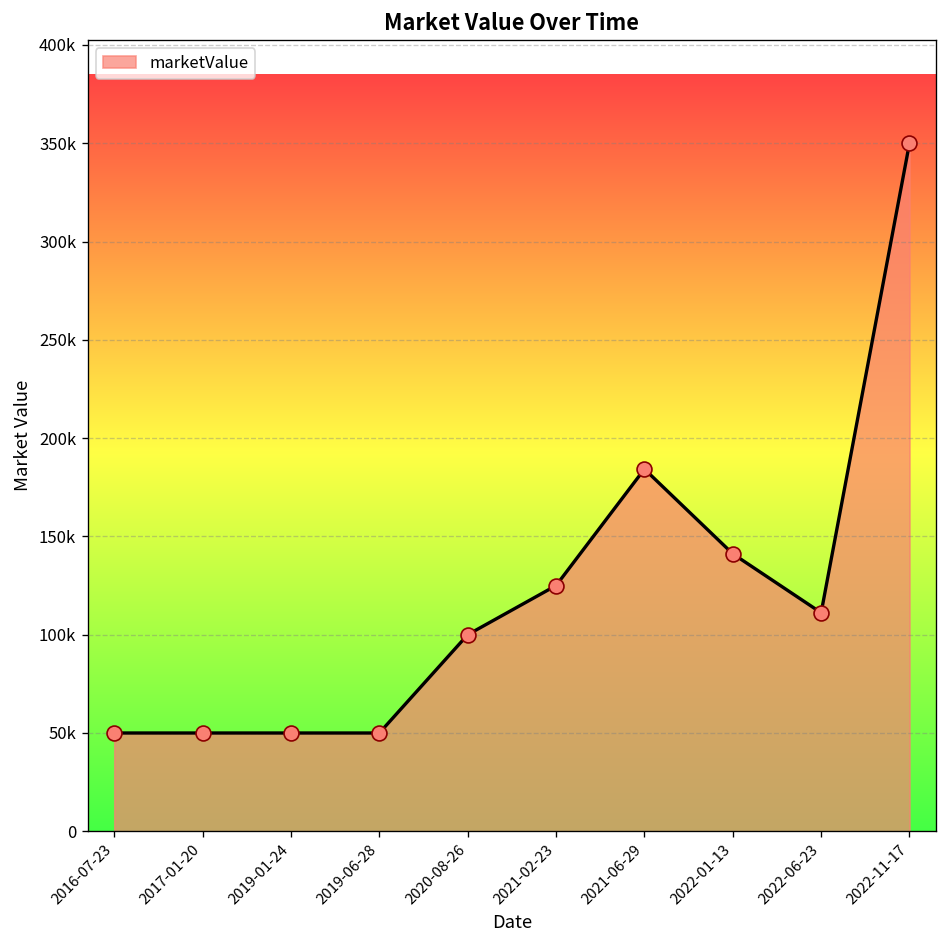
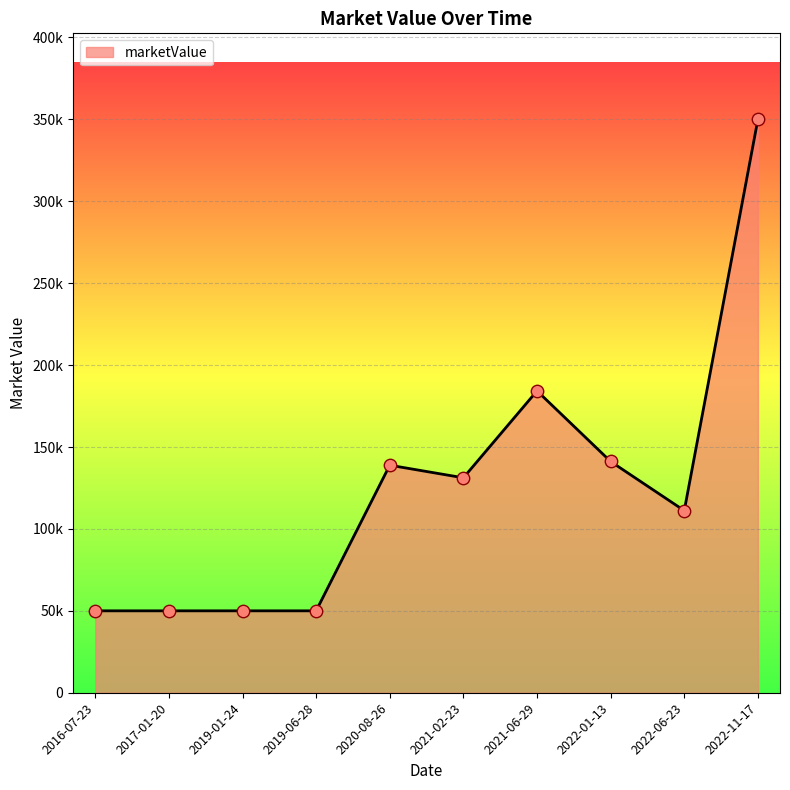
  {
    "2016-07-23": 50000,
    "2017-01-20": 50000,
    "2019-01-24": 50000,
    "2019-06-28": 50000,
-   "2020-08-26": 100000,
-   "2021-02-23": 125000,
+   "2020-08-26": 139000,
+   "2021-02-23": 131000,
    "2021-06-29": 184000,
    "2022-01-13": 141000,
    "2022-06-23": 111000,
    "2022-11-17": 350000
  }
